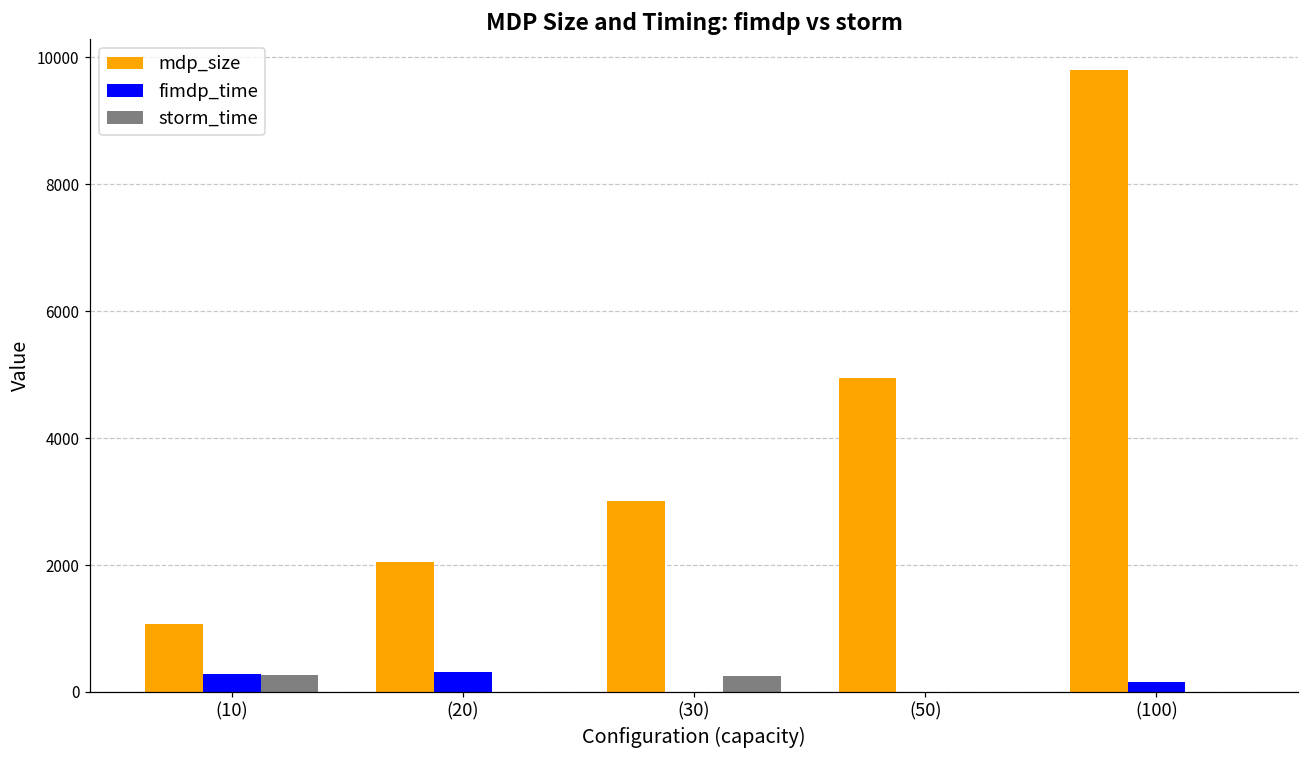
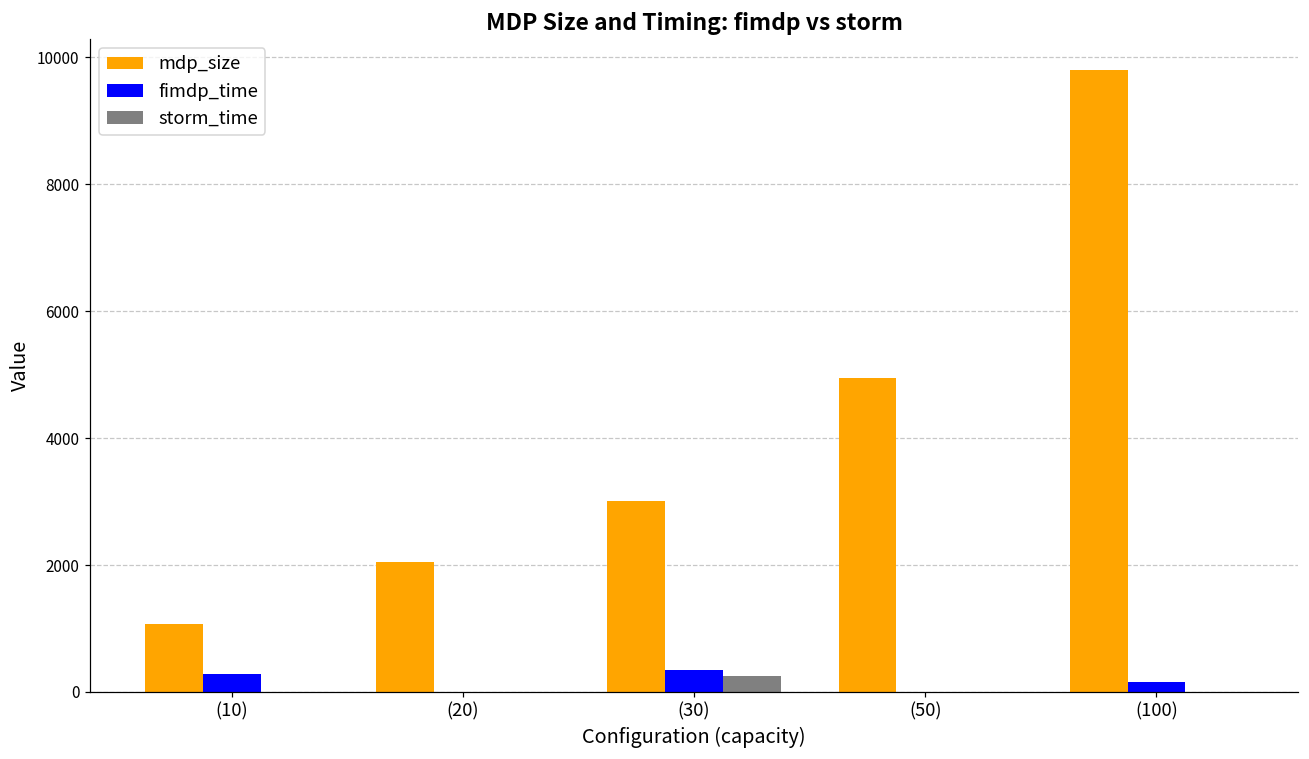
  {
    "mdp_size": {
      "(10)": 1100,
      "(20)": 2000,
      "(30)": 3000,
      "(50)": 5000,
      "(100)": 9800
    },
    "fimdp_time": {
      "(10)": 300,
-     "(20)": 300,
-     "(30)": 0,
+     "(20)": 0,
+     "(30)": 300,
      "(100)": 200
    },
    "storm_time": {
-     "(10)": 300,
+     "(10)": 0,
      "(30)": 300
    }
  }
